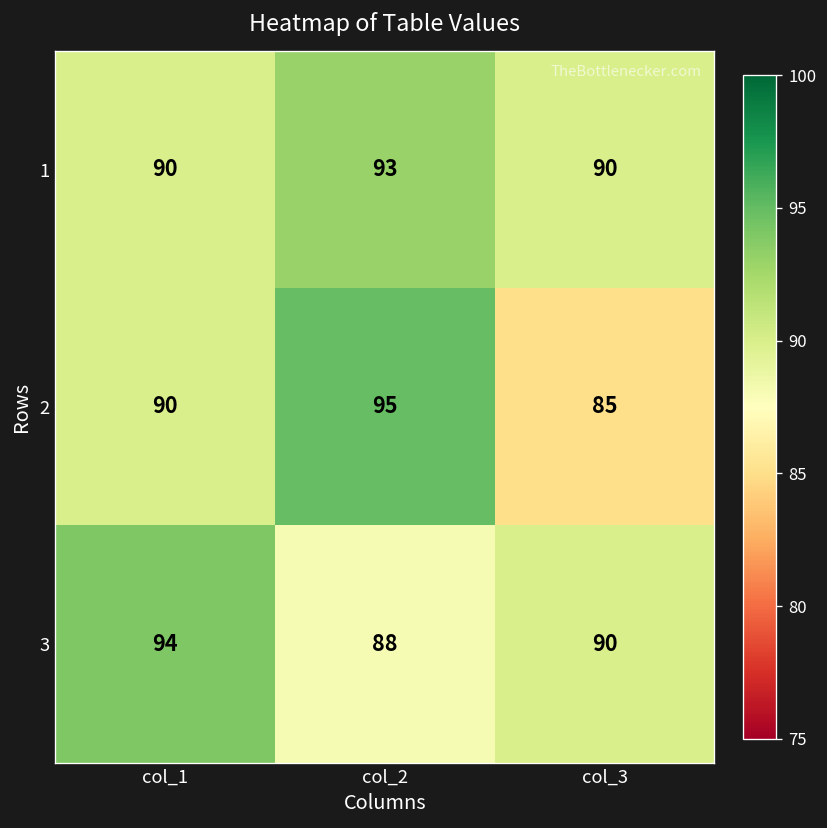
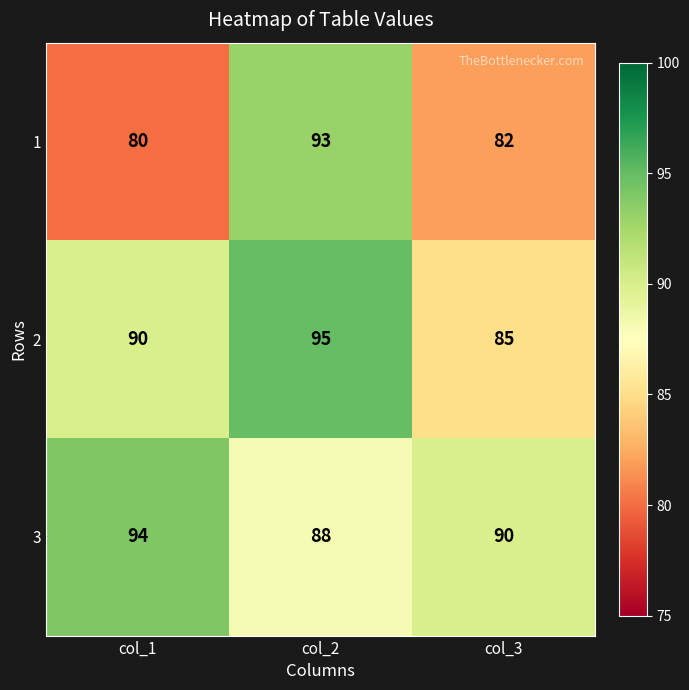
  {
    "1": {
-     "col_1": 90,
+     "col_1": 80,
      "col_2": 93,
-     "col_3": 90
+     "col_3": 82
    },
    "2": {
      "col_1": 90,
      "col_2": 95,
      "col_3": 85
    },
    "3": {
      "col_1": 94,
      "col_2": 88,
      "col_3": 90
    }
  }
